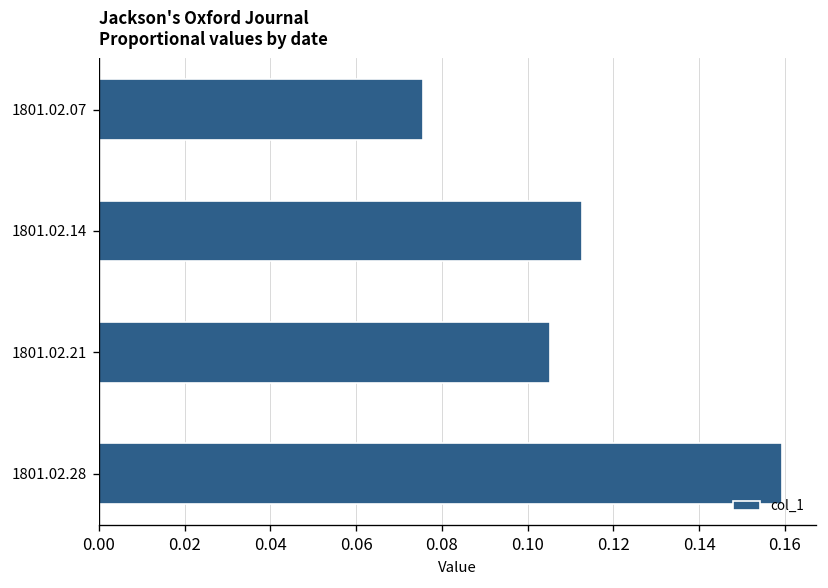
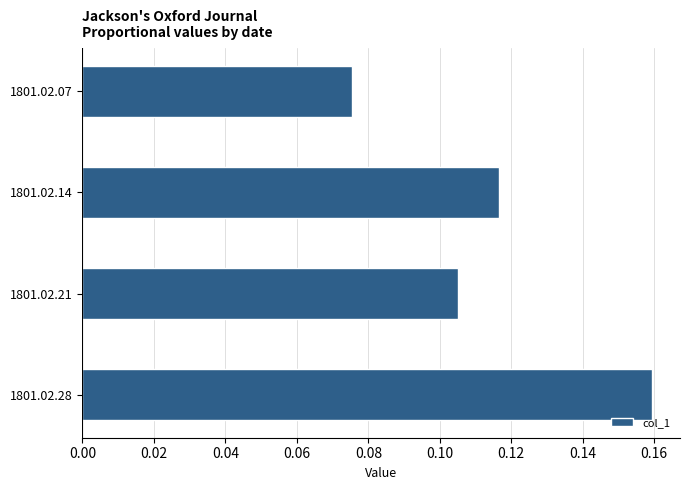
  {
    "1801.02.07": 0.076,
-   "1801.02.14": 0.113,
+   "1801.02.14": 0.117,
    "1801.02.21": 0.105,
    "1801.02.28": 0.159
  }
